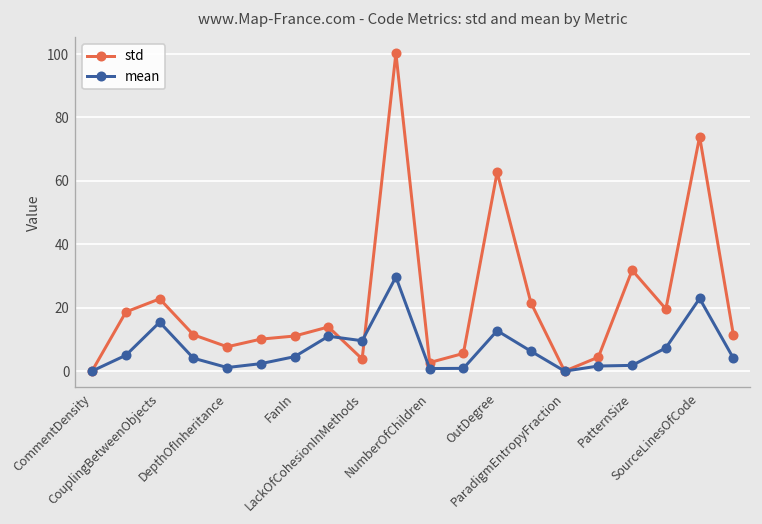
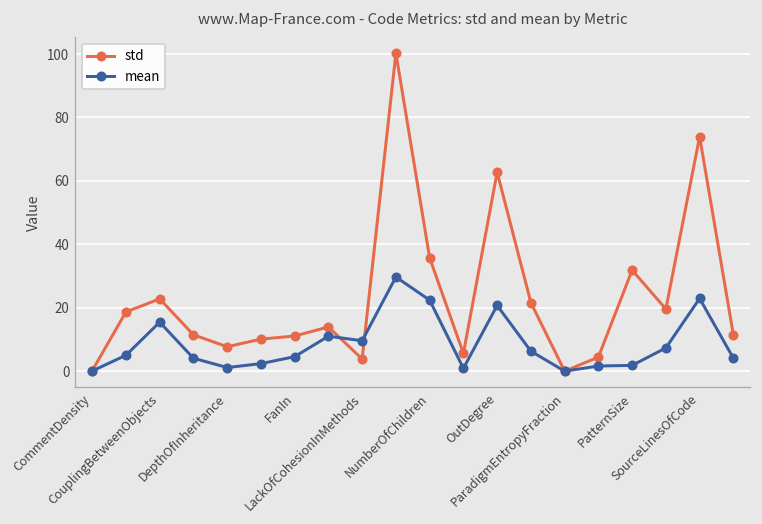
  {
    "std": {
      "CouplingBetweenObjects": 23,
      "DepthOfInheritance": 8,
      "FanIn": 11,
      "LackOfCohesionInMethods": 4,
-     "NumberOfChildren": 3,
+     "NumberOfChildren": 36,
      "OutDegree": 63,
      "PatternSize": 32,
      "SourceLinesOfCode": 74
    },
    "mean": {
      "CouplingBetweenObjects": 15,
      "DepthOfInheritance": 1,
      "FanIn": 5,
      "LackOfCohesionInMethods": 10,
-     "NumberOfChildren": 1,
-     "OutDegree": 13,
+     "NumberOfChildren": 22,
+     "OutDegree": 21,
      "PatternSize": 2,
      "SourceLinesOfCode": 23
    }
  }
